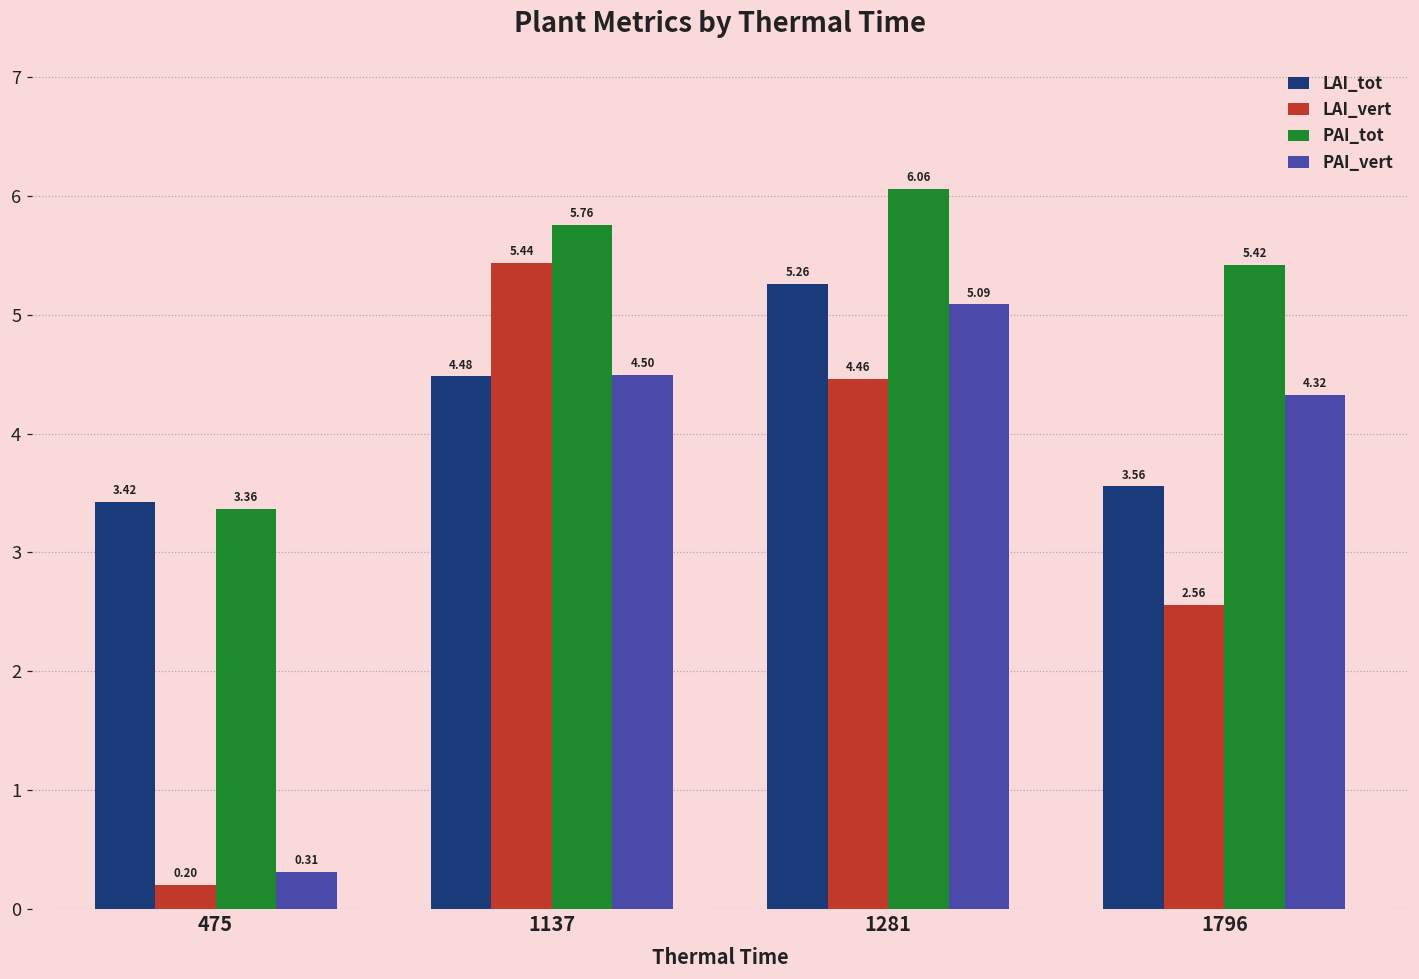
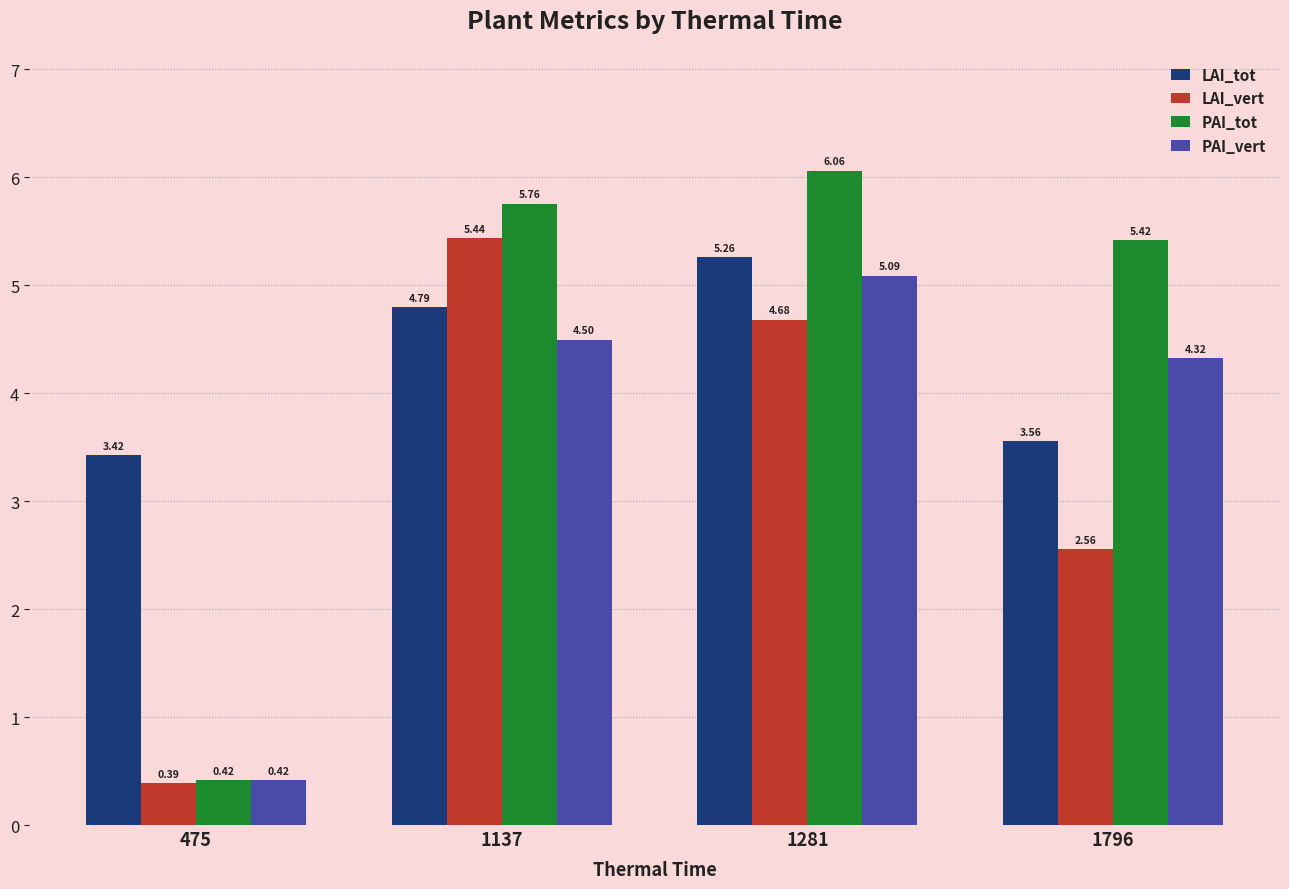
  {
    "LAI_tot": {
      "475": 3.42,
-     "1137": 4.48,
+     "1137": 4.79,
      "1281": 5.26,
      "1796": 3.56
    },
    "LAI_vert": {
-     "475": 0.20,
+     "475": 0.39,
      "1137": 5.44,
-     "1281": 4.46,
+     "1281": 4.68,
      "1796": 2.56
    },
    "PAI_tot": {
-     "475": 3.36,
+     "475": 0.42,
      "1137": 5.76,
      "1281": 6.06,
      "1796": 5.42
    },
    "PAI_vert": {
-     "475": 0.31,
+     "475": 0.42,
      "1137": 4.50,
      "1281": 5.09,
      "1796": 4.32
    }
  }
